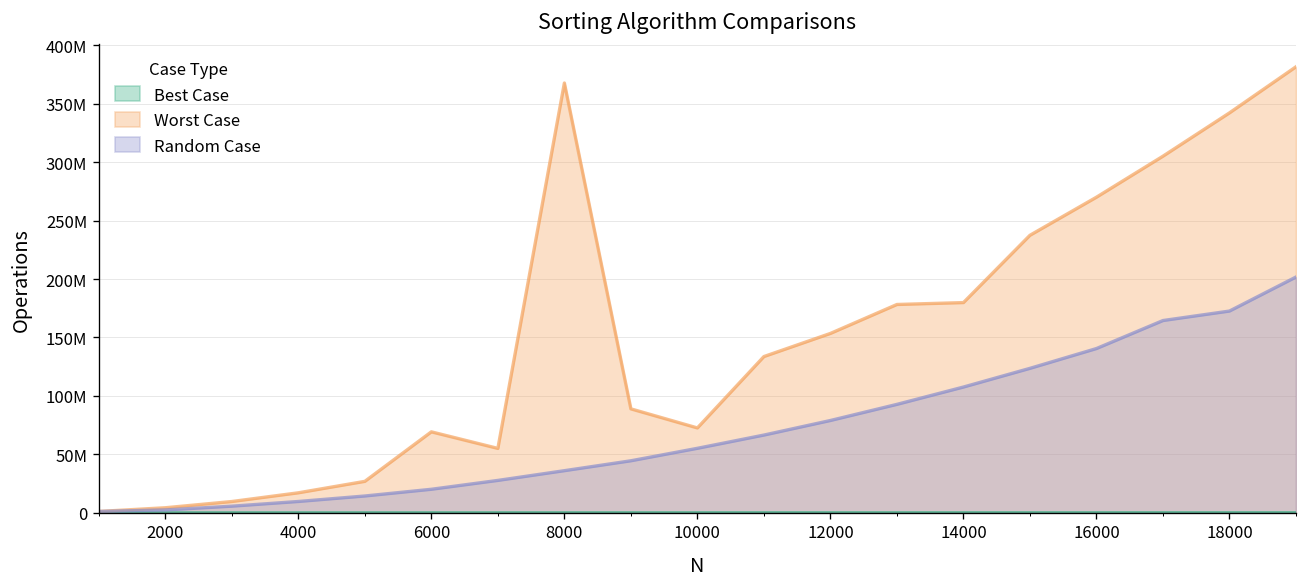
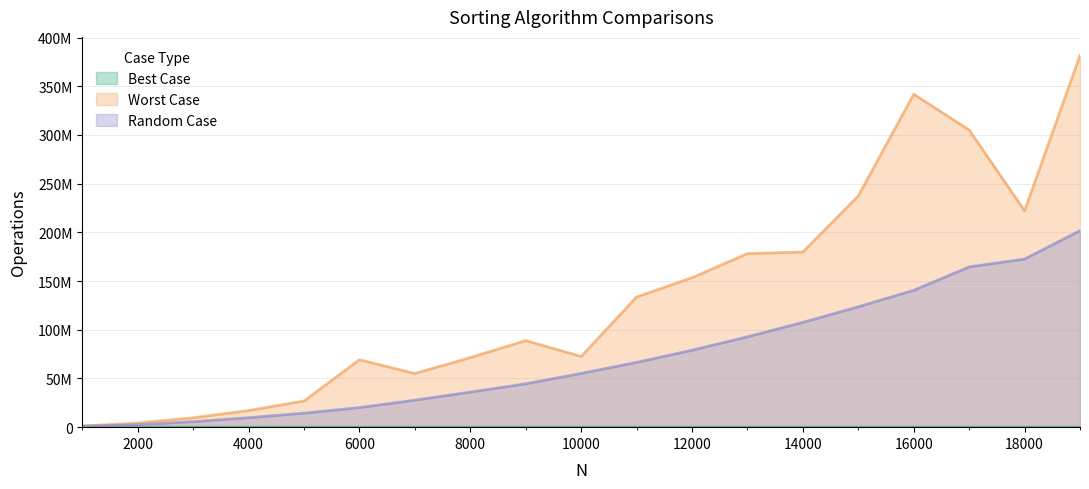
  {
    "Worst Case": {
      "4000": 20000000,
      "6000": 70000000,
-     "8000": 370000000,
+     "8000": 70000000,
      "10000": 70000000,
      "12000": 150000000,
      "14000": 180000000,
-     "16000": 270000000,
-     "18000": 340000000
+     "16000": 340000000,
+     "18000": 220000000
    }
  }
